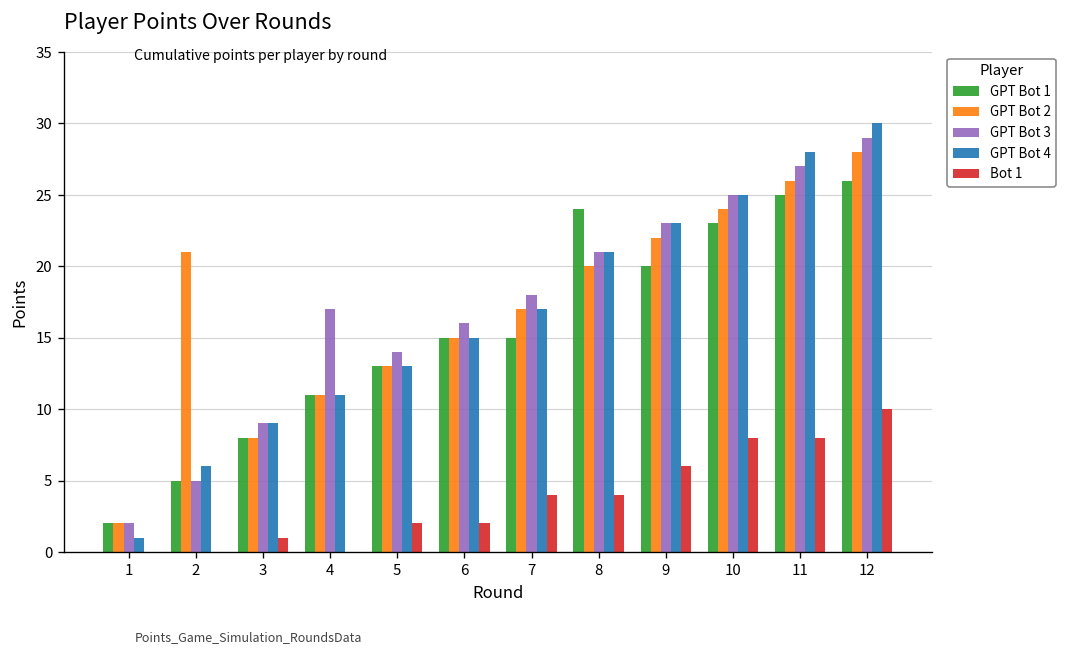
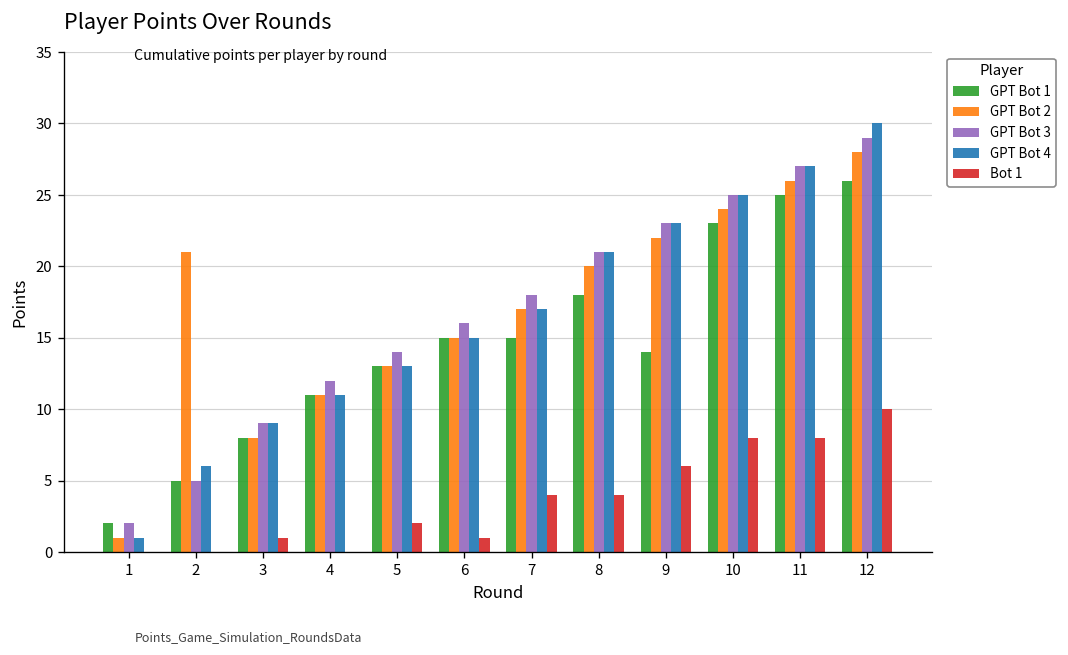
  {
    "GPT Bot 1": {
      "1": 2,
      "2": 5,
      "3": 8,
      "4": 11,
      "5": 13,
      "6": 15,
      "7": 15,
-     "8": 24,
-     "9": 20,
+     "8": 18,
+     "9": 14,
      "10": 23,
      "11": 25,
      "12": 26
    },
    "GPT Bot 2": {
-     "1": 2,
+     "1": 1,
      "2": 21,
      "3": 8,
      "4": 11,
      "5": 13,
      "6": 15,
      "7": 17,
      "8": 20,
      "9": 22,
      "10": 24,
      "11": 26,
      "12": 28
    },
    "GPT Bot 3": {
      "1": 2,
      "2": 5,
      "3": 9,
-     "4": 17,
+     "4": 12,
      "5": 14,
      "6": 16,
      "7": 18,
      "8": 21,
      "9": 23,
      "10": 25,
      "11": 27,
      "12": 29
    },
    "GPT Bot 4": {
      "1": 1,
      "2": 6,
      "3": 9,
      "4": 11,
      "5": 13,
      "6": 15,
      "7": 17,
      "8": 21,
      "9": 23,
      "10": 25,
-     "11": 28,
+     "11": 27,
      "12": 30
    },
    "Bot 1": {
      "1": 0,
      "2": 0,
      "3": 1,
      "4": 0,
      "5": 2,
-     "6": 2,
+     "6": 1,
      "7": 4,
      "8": 4,
      "9": 6,
      "10": 8,
      "11": 8,
      "12": 10
    }
  }
